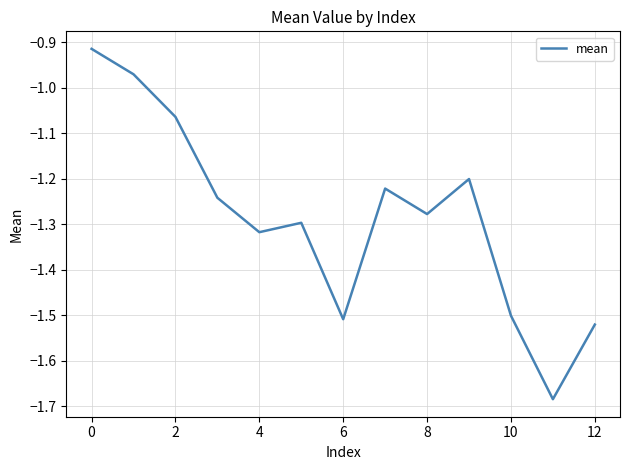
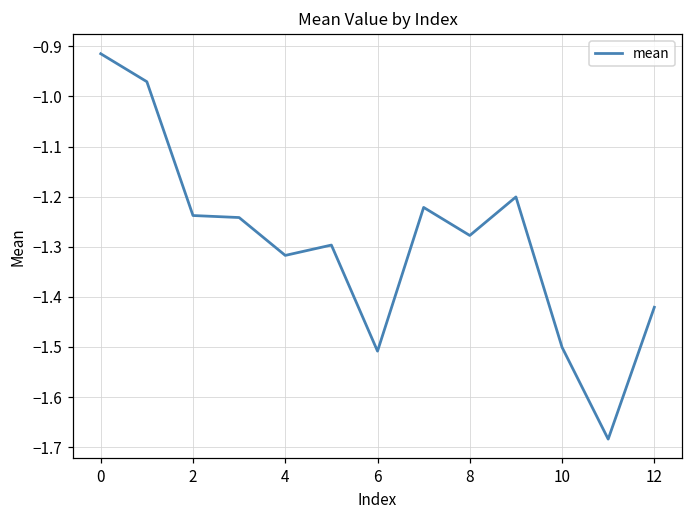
  {
    "0": -0.91,
-   "2": -1.06,
+   "2": -1.24,
    "4": -1.32,
    "6": -1.51,
    "8": -1.28,
    "10": -1.50,
-   "12": -1.52
+   "12": -1.42
  }
